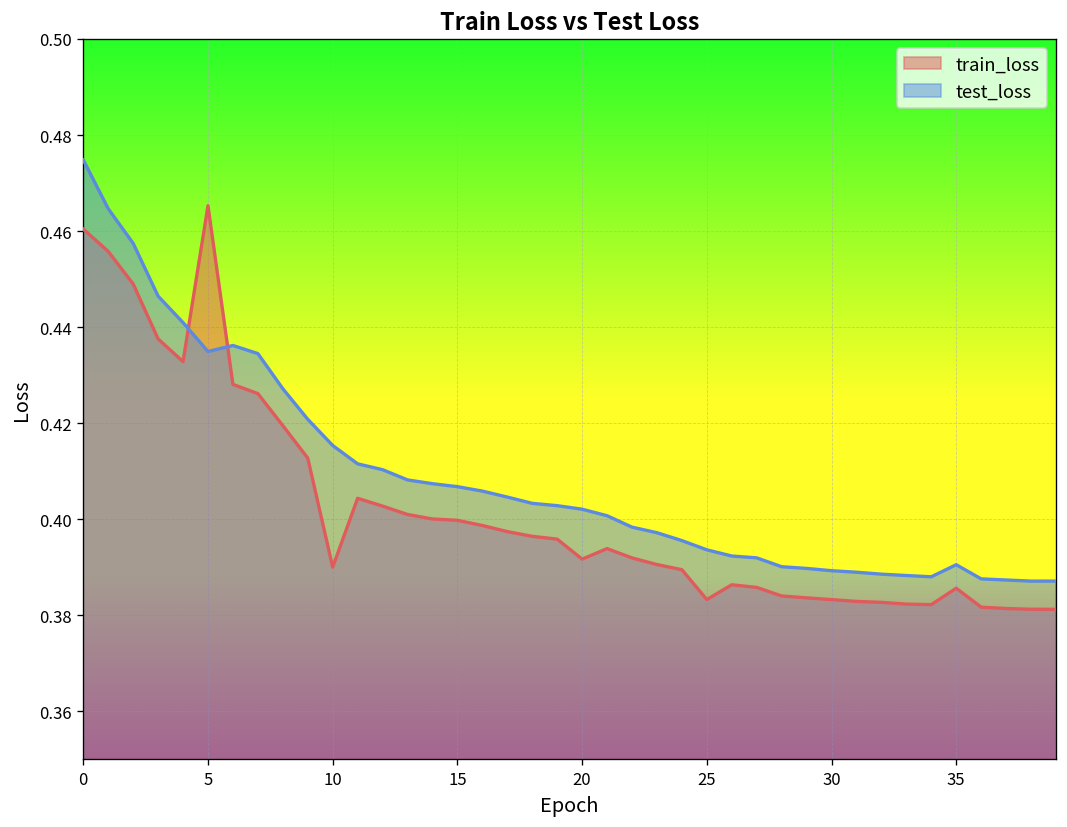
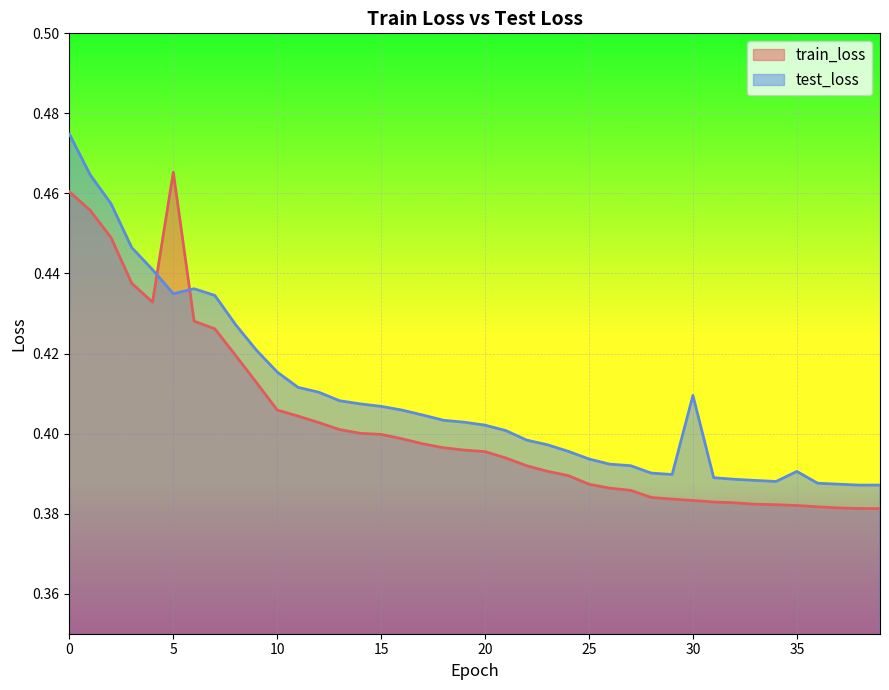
  {
    "train_loss": {
      "0": 0.460,
      "5": 0.465,
-     "10": 0.390,
+     "10": 0.406,
      "15": 0.400,
-     "20": 0.392,
-     "25": 0.383,
+     "20": 0.395,
+     "25": 0.387,
      "30": 0.383,
-     "35": 0.386
+     "35": 0.382
    },
    "test_loss": {
      "0": 0.475,
      "5": 0.435,
      "10": 0.415,
      "15": 0.407,
      "20": 0.402,
      "25": 0.394,
-     "30": 0.389,
+     "30": 0.410,
      "35": 0.391
    }
  }
